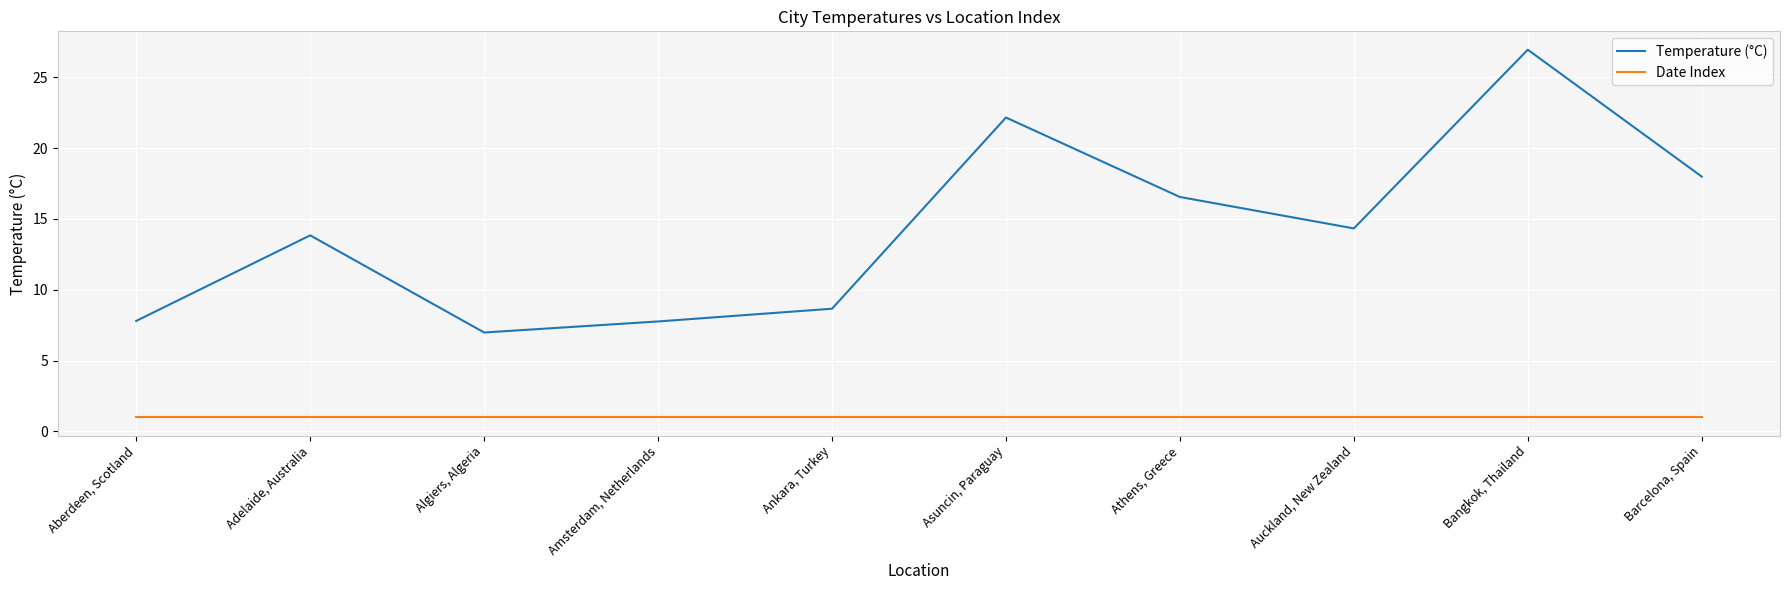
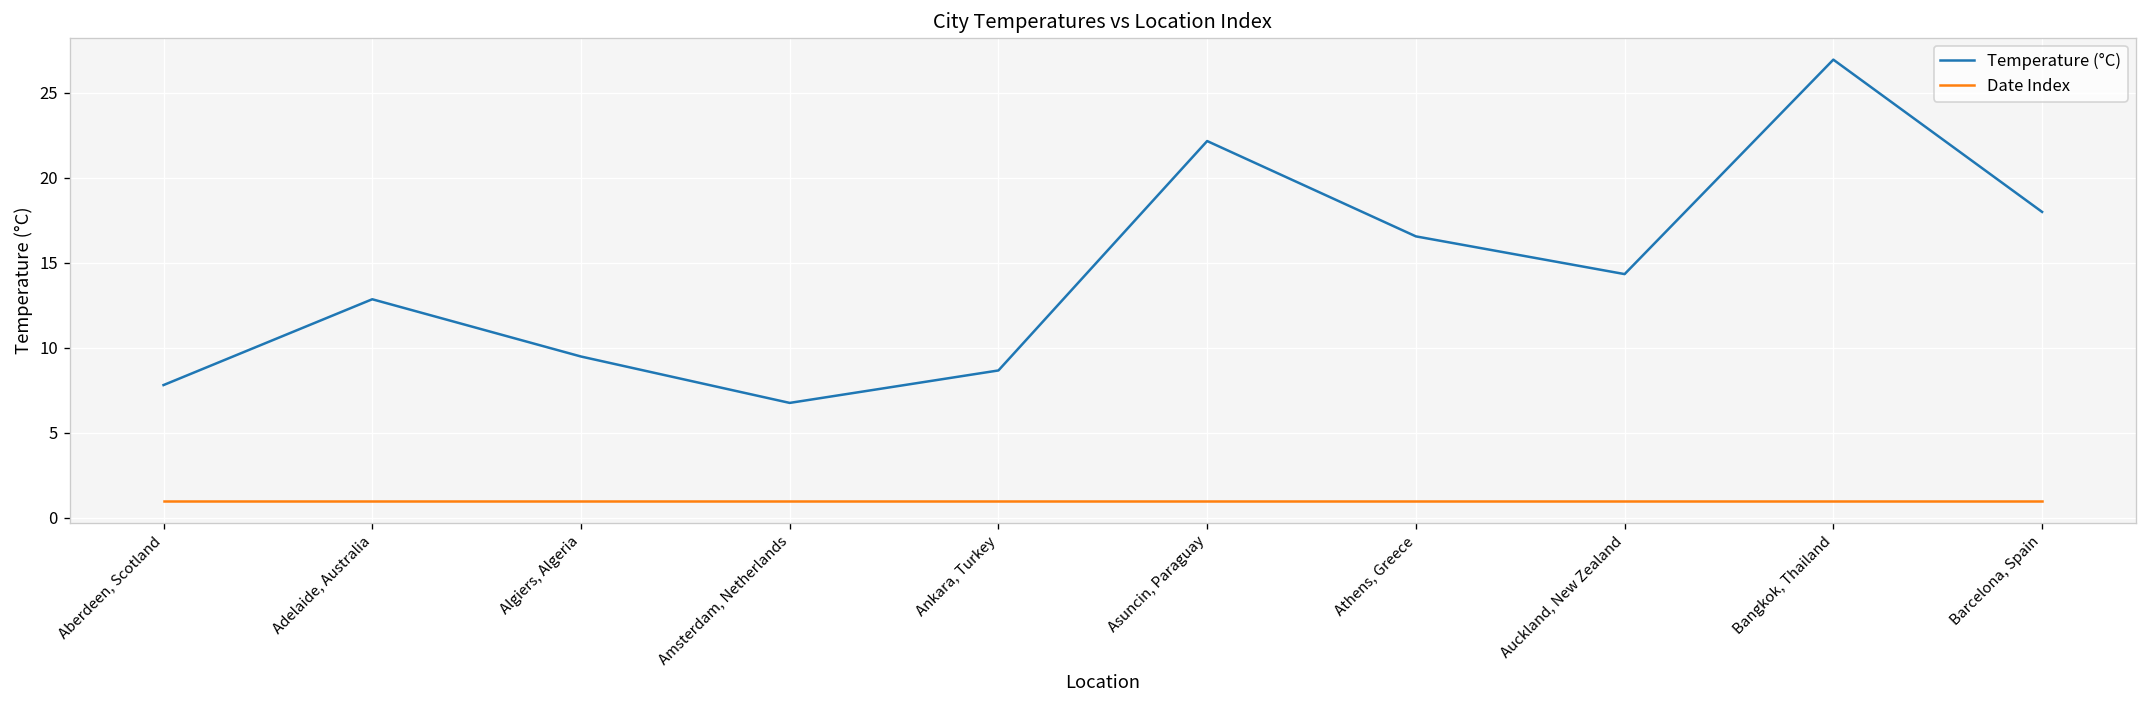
  {
    "Temperature (°C)": {
      "Aberdeen, Scotland": 7.8,
-     "Adelaide, Australia": 13.8,
-     "Algiers, Algeria": 7.0,
-     "Amsterdam, Netherlands": 7.8,
+     "Adelaide, Australia": 12.9,
+     "Algiers, Algeria": 9.5,
+     "Amsterdam, Netherlands": 6.8,
      "Ankara, Turkey": 8.7,
      "Asuncin, Paraguay": 22.2,
      "Athens, Greece": 16.6,
      "Auckland, New Zealand": 14.3,
      "Bangkok, Thailand": 27.0,
      "Barcelona, Spain": 18.0
    },
    "Date Index": {
      "Aberdeen, Scotland": 1.0,
      "Adelaide, Australia": 1.0,
      "Algiers, Algeria": 1.0,
      "Amsterdam, Netherlands": 1.0,
      "Ankara, Turkey": 1.0,
      "Asuncin, Paraguay": 1.0,
      "Athens, Greece": 1.0,
      "Auckland, New Zealand": 1.0,
      "Bangkok, Thailand": 1.0,
      "Barcelona, Spain": 1.0
    }
  }
